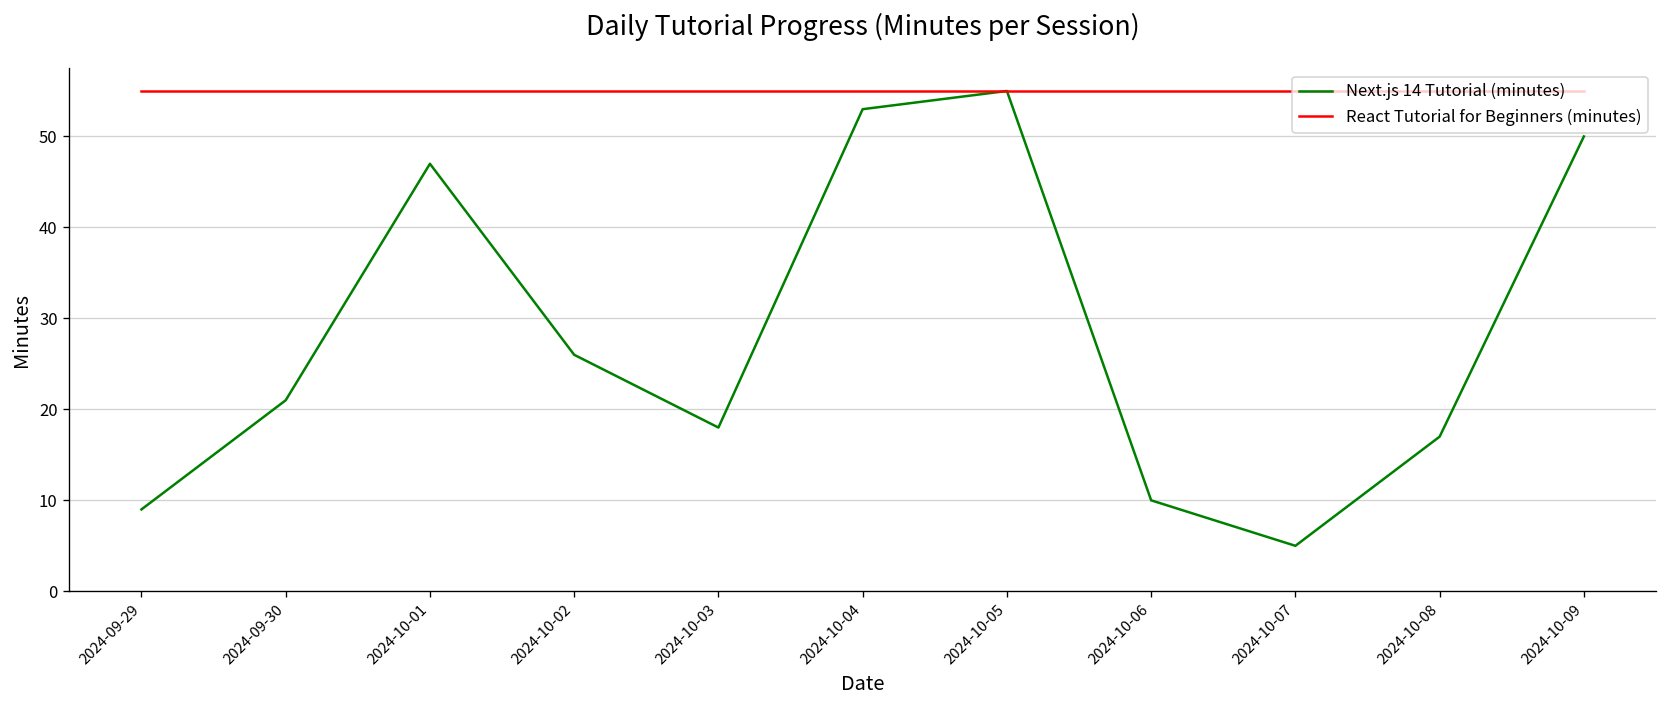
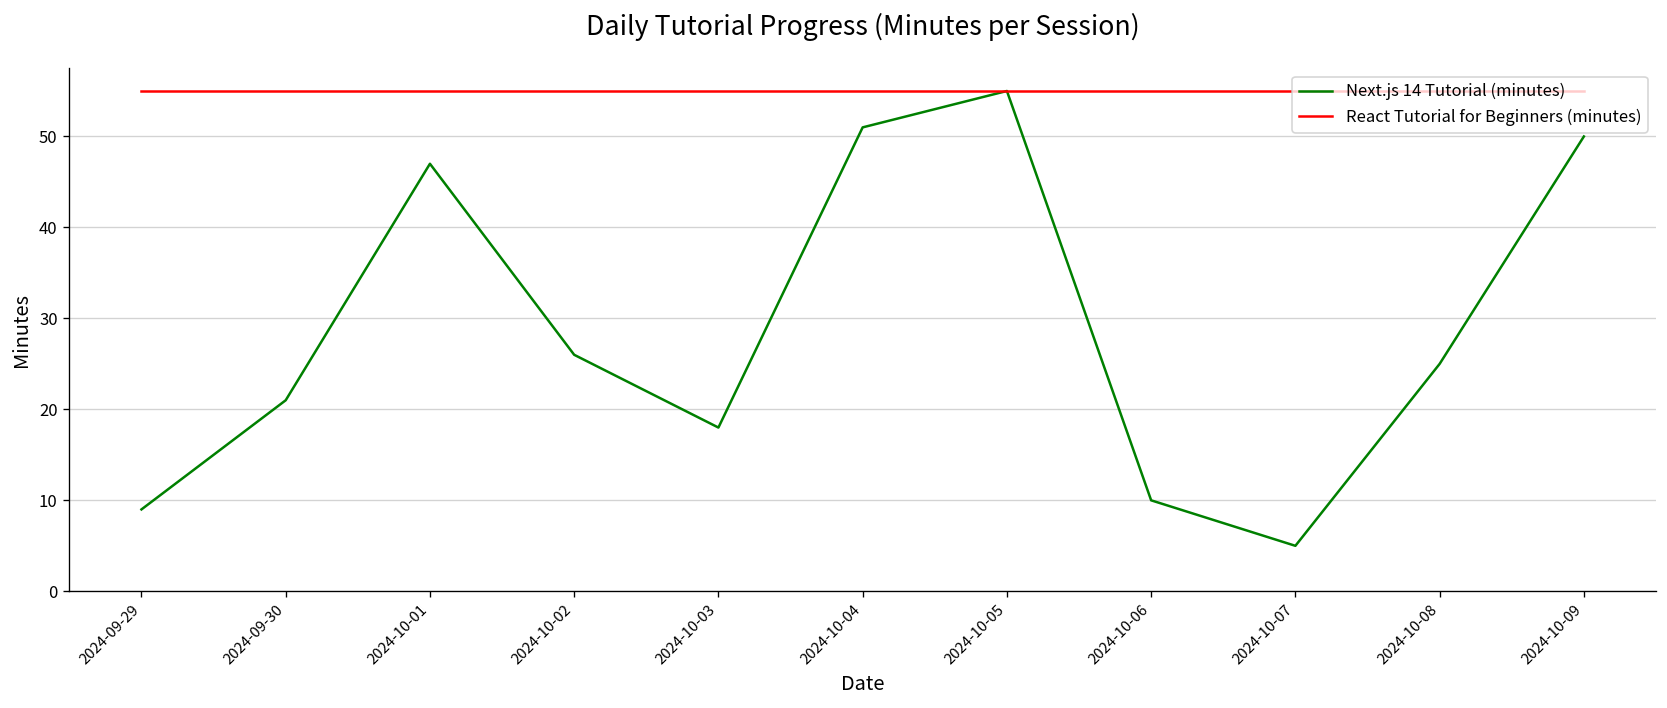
  {
    "Next.js 14 Tutorial (minutes)": {
      "2024-09-29": 9,
      "2024-09-30": 21,
      "2024-10-01": 47,
      "2024-10-02": 26,
      "2024-10-03": 18,
-     "2024-10-04": 53,
+     "2024-10-04": 51,
      "2024-10-06": 10,
      "2024-10-07": 5,
-     "2024-10-08": 17,
+     "2024-10-08": 25,
      "2024-10-09": 50
    },
    "React Tutorial for Beginners (minutes)": {
      "2024-09-29": 55,
      "2024-09-30": 55,
      "2024-10-01": 55,
      "2024-10-02": 55,
      "2024-10-03": 55,
      "2024-10-04": 55,
      "2024-10-06": 55
    }
  }
